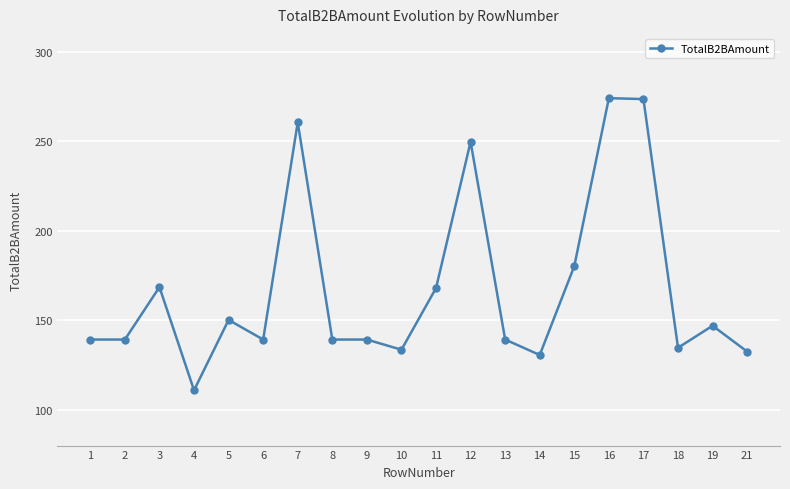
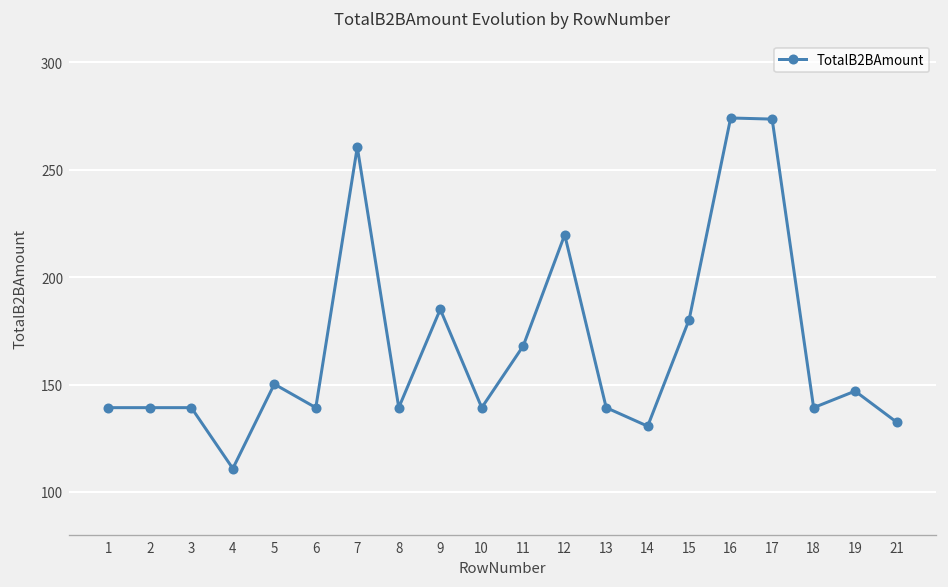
  {
    "1": 139,
    "2": 139,
-   "3": 169,
+   "3": 139,
    "4": 111,
    "5": 150,
    "6": 139,
    "7": 261,
    "8": 139,
-   "9": 139,
-   "10": 134,
+   "9": 185,
+   "10": 139,
    "11": 168,
-   "12": 250,
+   "12": 220,
    "13": 139,
    "14": 131,
    "15": 180,
    "16": 274,
    "17": 274,
-   "18": 135,
+   "18": 139,
    "19": 147,
    "21": 133
  }
